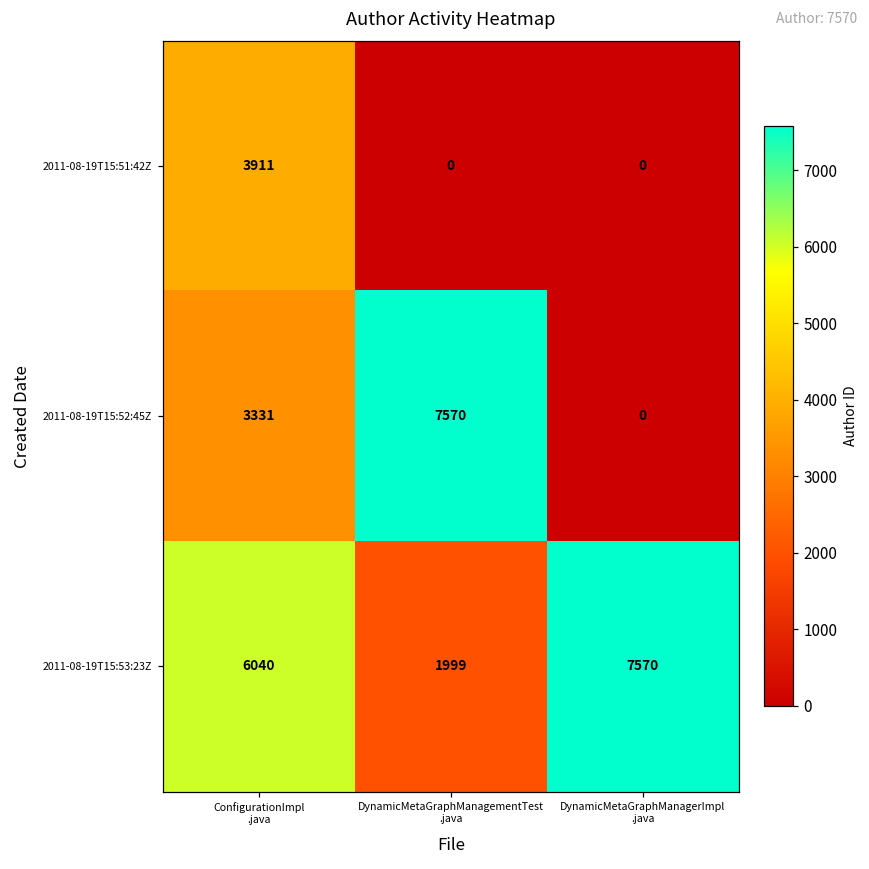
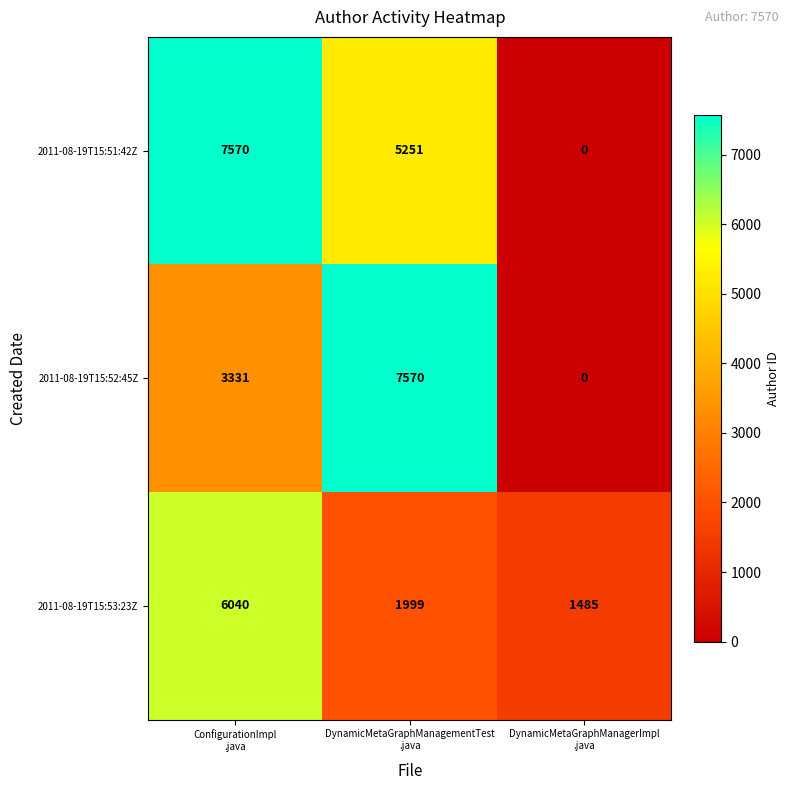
  {
    "2011-08-19T15:51:42Z": {
-     "ConfigurationImpl .java": 3911,
-     "DynamicMetaGraphManagementTest .java": 0,
+     "ConfigurationImpl .java": 7570,
+     "DynamicMetaGraphManagementTest .java": 5251,
      "DynamicMetaGraphManagerImpl .java": 0
    },
    "2011-08-19T15:52:45Z": {
      "ConfigurationImpl .java": 3331,
      "DynamicMetaGraphManagementTest .java": 7570,
      "DynamicMetaGraphManagerImpl .java": 0
    },
    "2011-08-19T15:53:23Z": {
      "ConfigurationImpl .java": 6040,
      "DynamicMetaGraphManagementTest .java": 1999,
-     "DynamicMetaGraphManagerImpl .java": 7570
+     "DynamicMetaGraphManagerImpl .java": 1485
    }
  }
